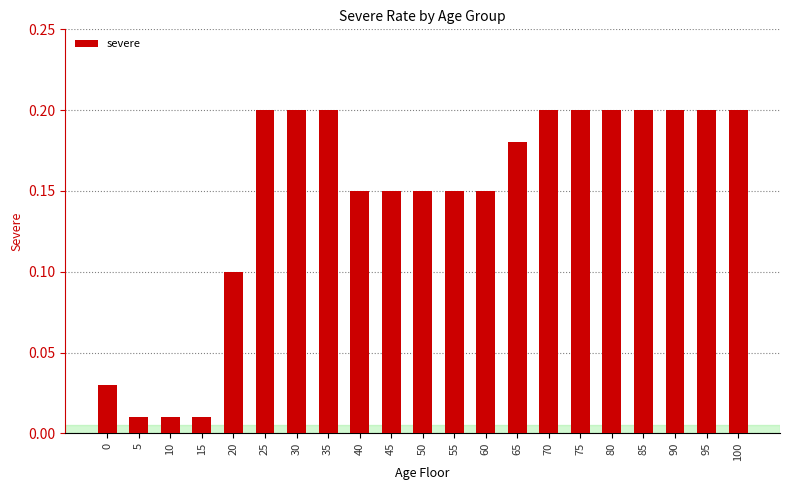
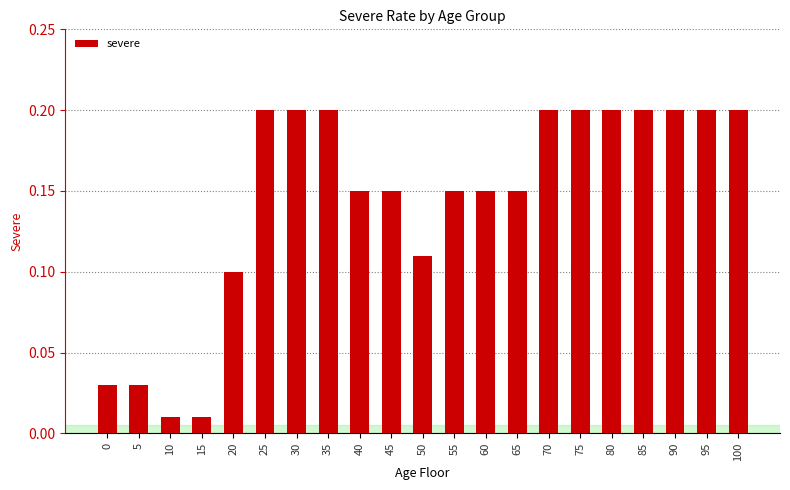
  {
    "0": 0.03,
-   "5": 0.01,
+   "5": 0.03,
    "10": 0.01,
    "15": 0.01,
    "20": 0.10,
    "25": 0.20,
    "30": 0.20,
    "35": 0.20,
    "40": 0.15,
    "45": 0.15,
-   "50": 0.15,
+   "50": 0.11,
    "55": 0.15,
    "60": 0.15,
-   "65": 0.18,
+   "65": 0.15,
    "70": 0.20,
    "75": 0.20,
    "80": 0.20,
    "85": 0.20,
    "90": 0.20,
    "95": 0.20,
    "100": 0.20
  }
